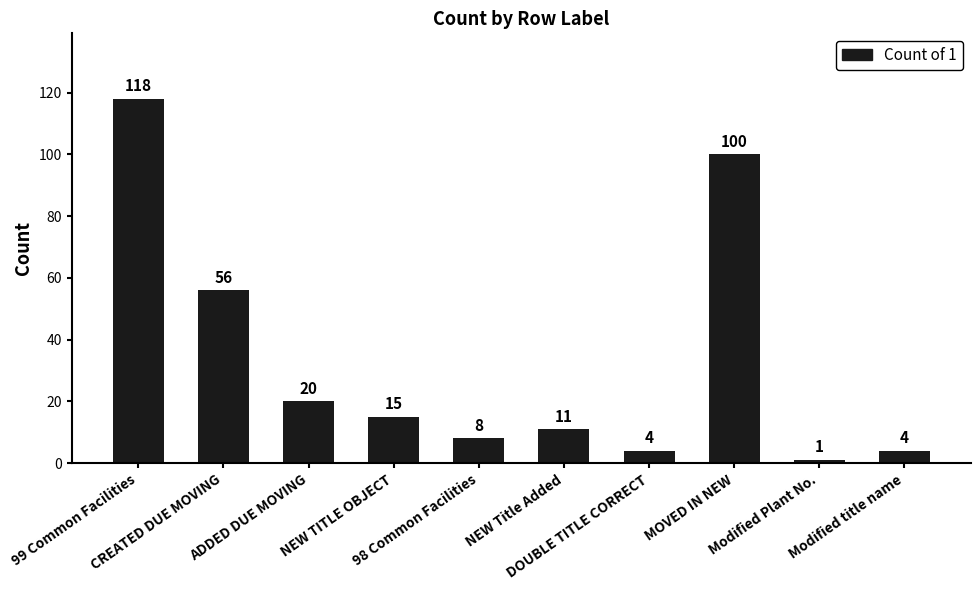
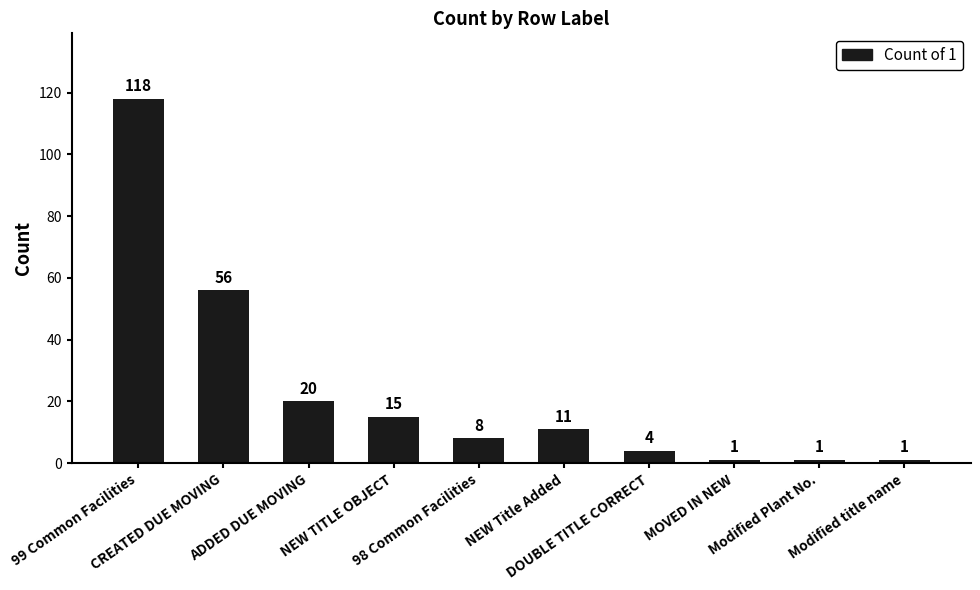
  {
    "99 Common Facilities": 118,
    "CREATED DUE MOVING": 56,
    "ADDED DUE MOVING": 20,
    "NEW TITLE OBJECT": 15,
    "98 Common Facilities": 8,
    "NEW Title Added": 11,
    "DOUBLE TITLE CORRECT": 4,
-   "MOVED IN NEW": 100,
+   "MOVED IN NEW": 1,
    "Modified Plant No.": 1,
-   "Modified title name": 4
+   "Modified title name": 1
  }
